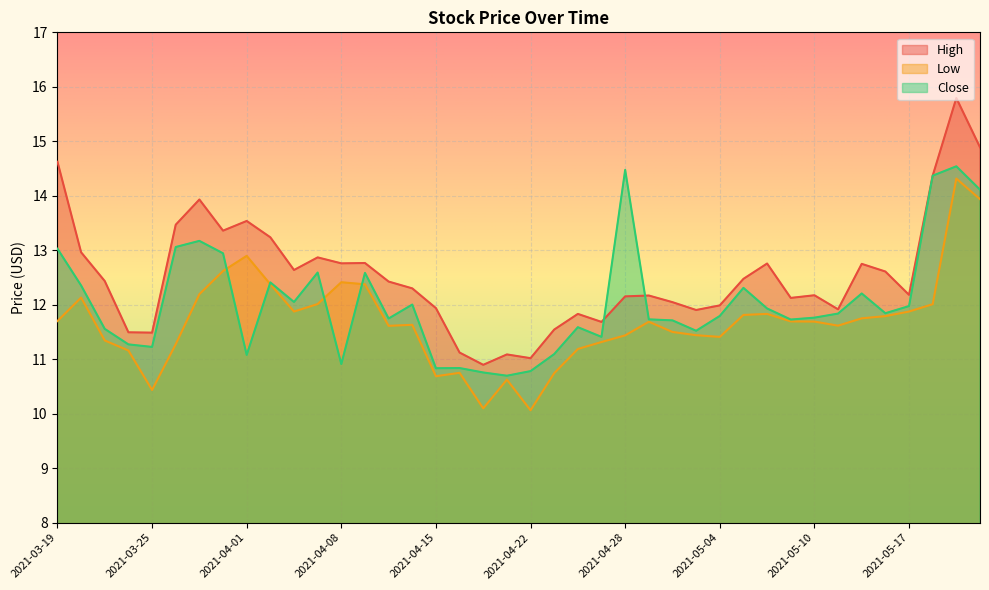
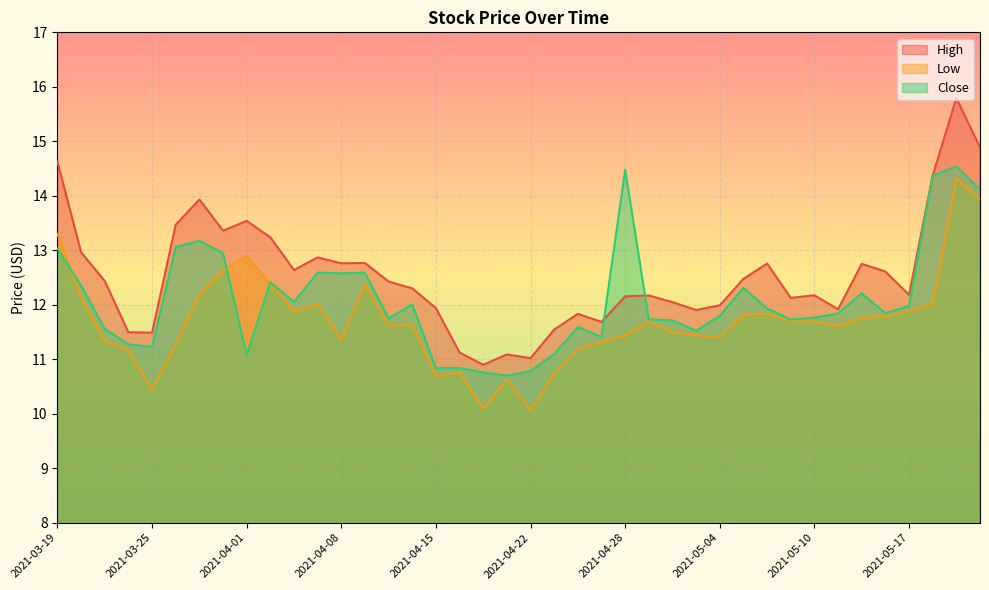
  {
    "High": {
      "2021-03-19": 14.6,
      "2021-03-25": 11.5,
      "2021-04-01": 13.5,
      "2021-04-08": 12.8,
      "2021-04-15": 11.9,
      "2021-04-22": 11.0,
      "2021-04-28": 12.2,
      "2021-05-04": 12.0,
      "2021-05-10": 12.2,
      "2021-05-17": 12.2
    },
    "Low": {
-     "2021-03-19": 11.7,
+     "2021-03-19": 13.3,
      "2021-03-25": 10.4,
      "2021-04-01": 12.9,
-     "2021-04-08": 12.4,
+     "2021-04-08": 11.4,
      "2021-04-15": 10.7,
      "2021-04-22": 10.1,
      "2021-04-28": 11.4,
      "2021-05-04": 11.4,
      "2021-05-10": 11.7,
      "2021-05-17": 11.9
    },
    "Close": {
      "2021-03-19": 13.0,
      "2021-03-25": 11.2,
      "2021-04-01": 11.1,
-     "2021-04-08": 10.9,
+     "2021-04-08": 12.6,
      "2021-04-15": 10.8,
      "2021-04-22": 10.8,
      "2021-04-28": 14.5,
      "2021-05-04": 11.8,
      "2021-05-10": 11.8,
      "2021-05-17": 12.0
    }
  }
